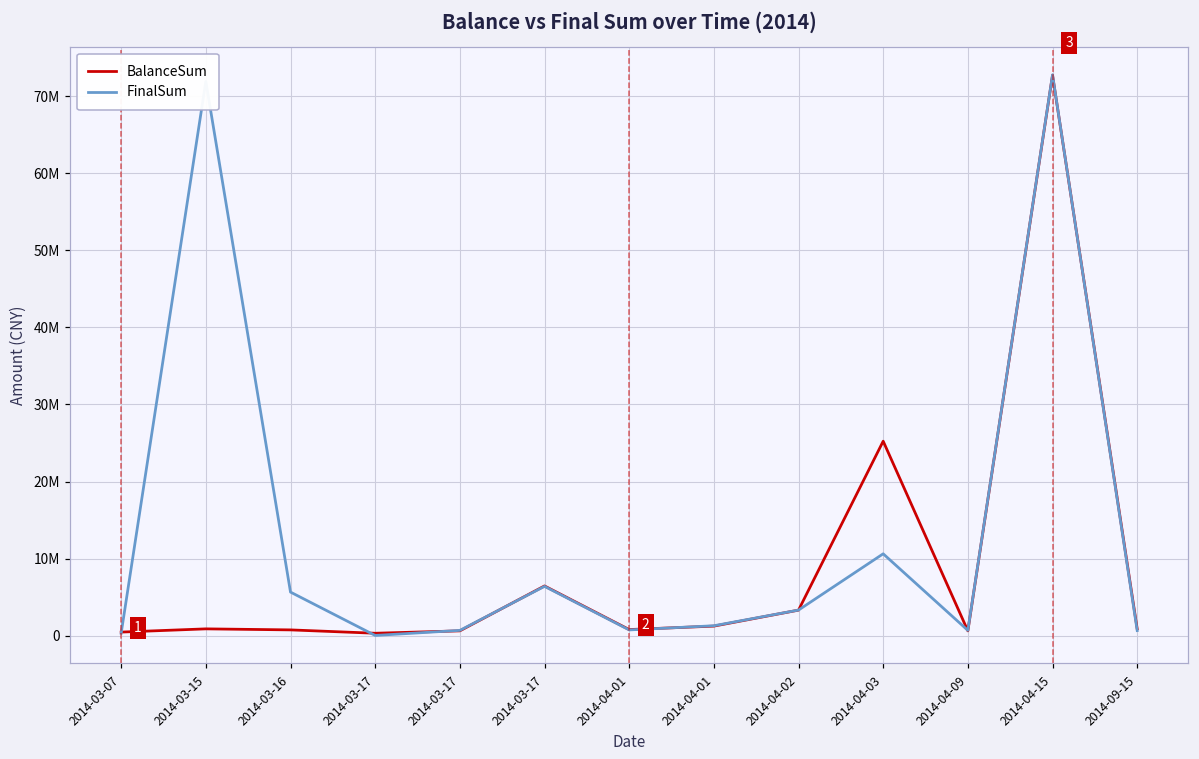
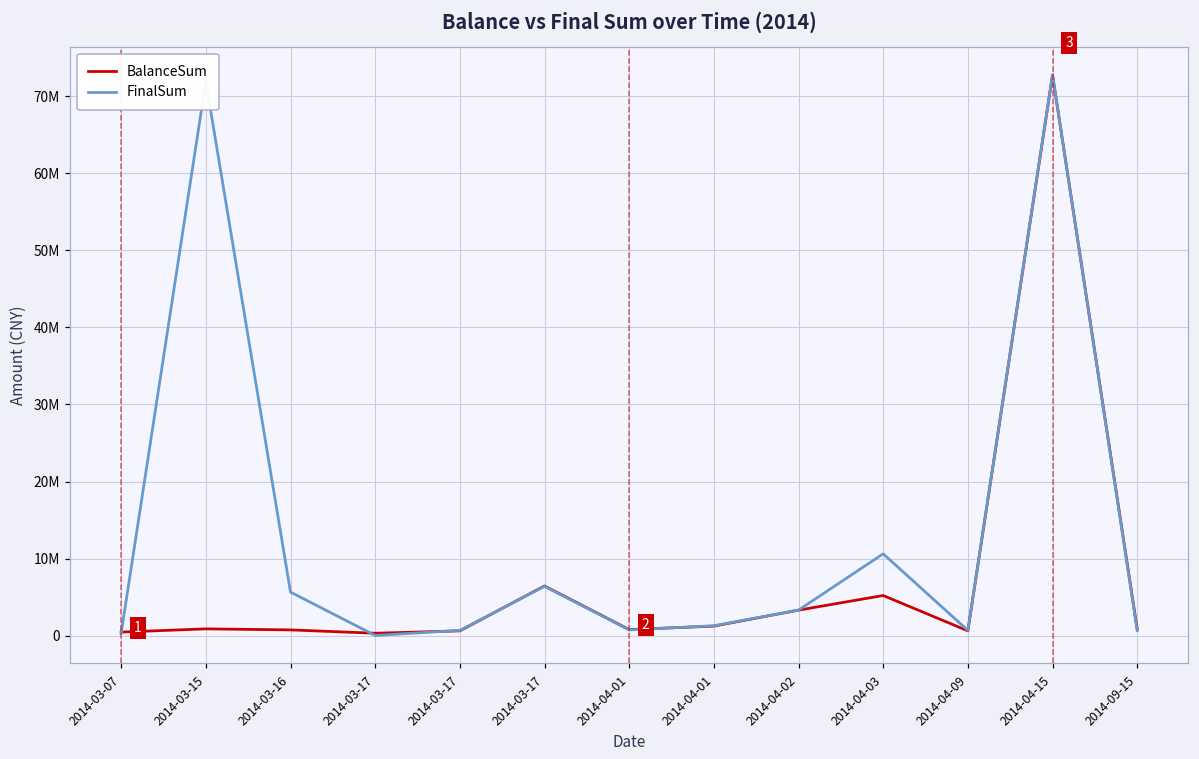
  {
    "BalanceSum": {
      "2014-03-15": 1000000,
      "2014-03-16": 1000000,
-     "2014-04-03": 25000000
+     "2014-04-03": 5000000
    },
    "FinalSum": {
      "2014-03-16": 6000000,
      "2014-04-03": 11000000
    }
  }
